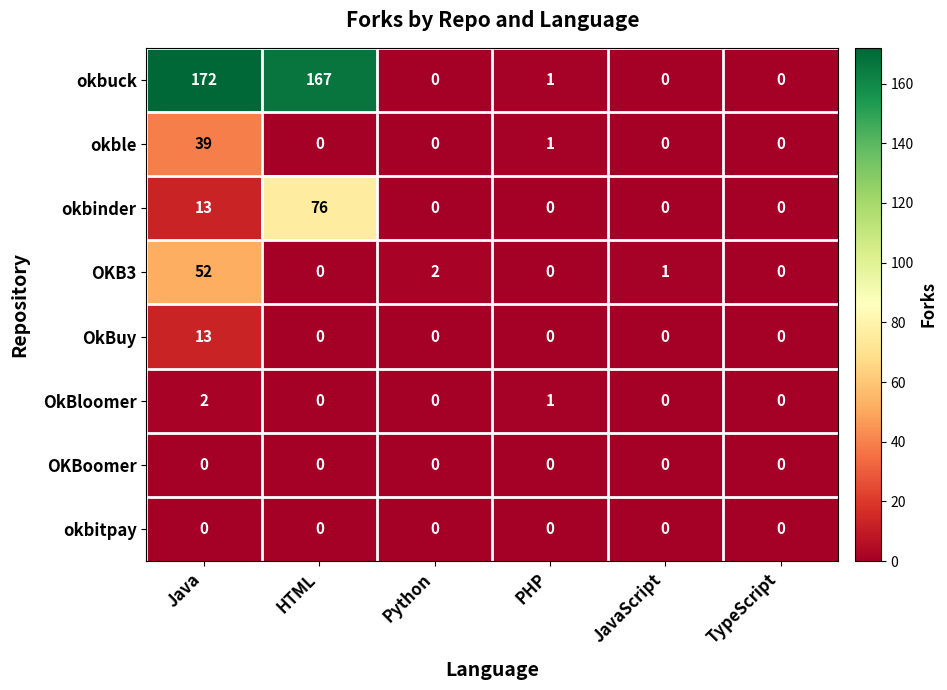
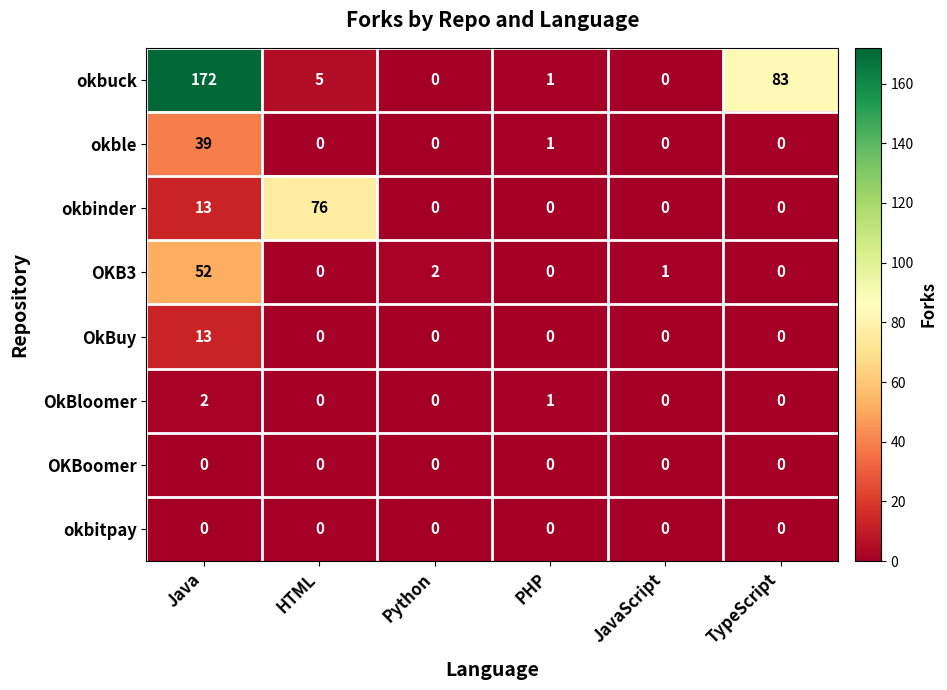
  {
    "okbuck": {
      "Java": 172,
-     "HTML": 167,
+     "HTML": 5,
      "Python": 0,
      "PHP": 1,
      "JavaScript": 0,
-     "TypeScript": 0
+     "TypeScript": 83
    },
    "okble": {
      "Java": 39,
      "HTML": 0,
      "Python": 0,
      "PHP": 1,
      "JavaScript": 0,
      "TypeScript": 0
    },
    "okbinder": {
      "Java": 13,
      "HTML": 76,
      "Python": 0,
      "PHP": 0,
      "JavaScript": 0,
      "TypeScript": 0
    },
    "OKB3": {
      "Java": 52,
      "HTML": 0,
      "Python": 2,
      "PHP": 0,
      "JavaScript": 1,
      "TypeScript": 0
    },
    "OkBuy": {
      "Java": 13,
      "HTML": 0,
      "Python": 0,
      "PHP": 0,
      "JavaScript": 0,
      "TypeScript": 0
    },
    "OkBloomer": {
      "Java": 2,
      "HTML": 0,
      "Python": 0,
      "PHP": 1,
      "JavaScript": 0,
      "TypeScript": 0
    },
    "OKBoomer": {
      "Java": 0,
      "HTML": 0,
      "Python": 0,
      "PHP": 0,
      "JavaScript": 0,
      "TypeScript": 0
    },
    "okbitpay": {
      "Java": 0,
      "HTML": 0,
      "Python": 0,
      "PHP": 0,
      "JavaScript": 0,
      "TypeScript": 0
    }
  }
